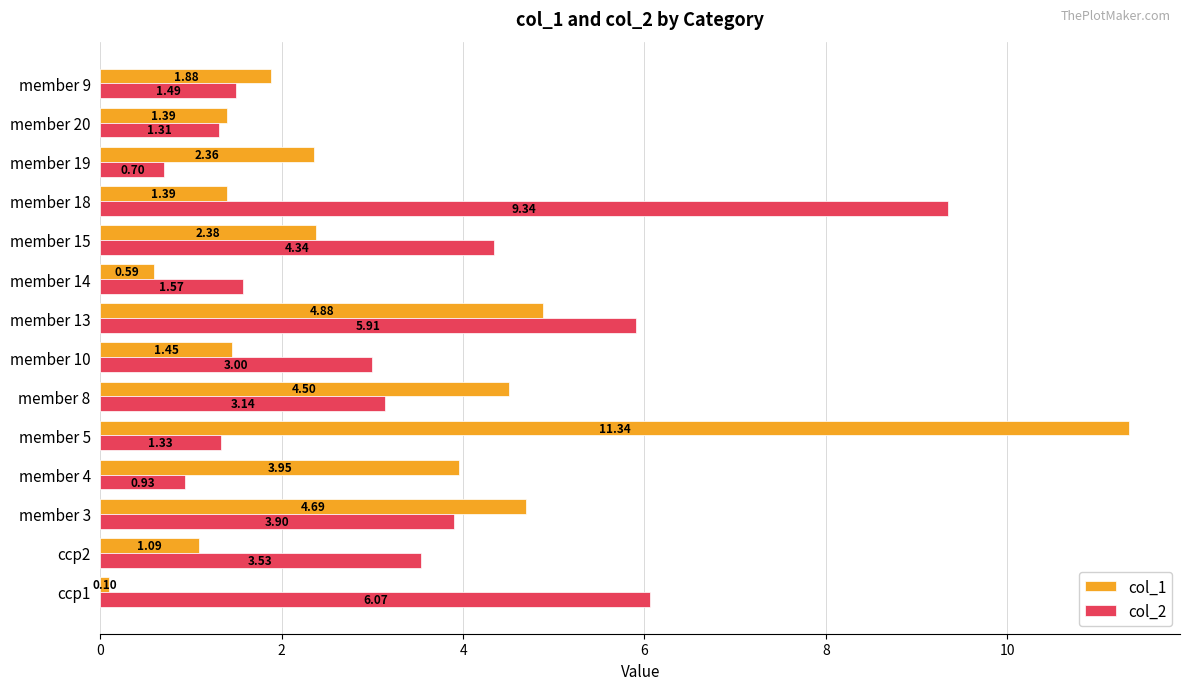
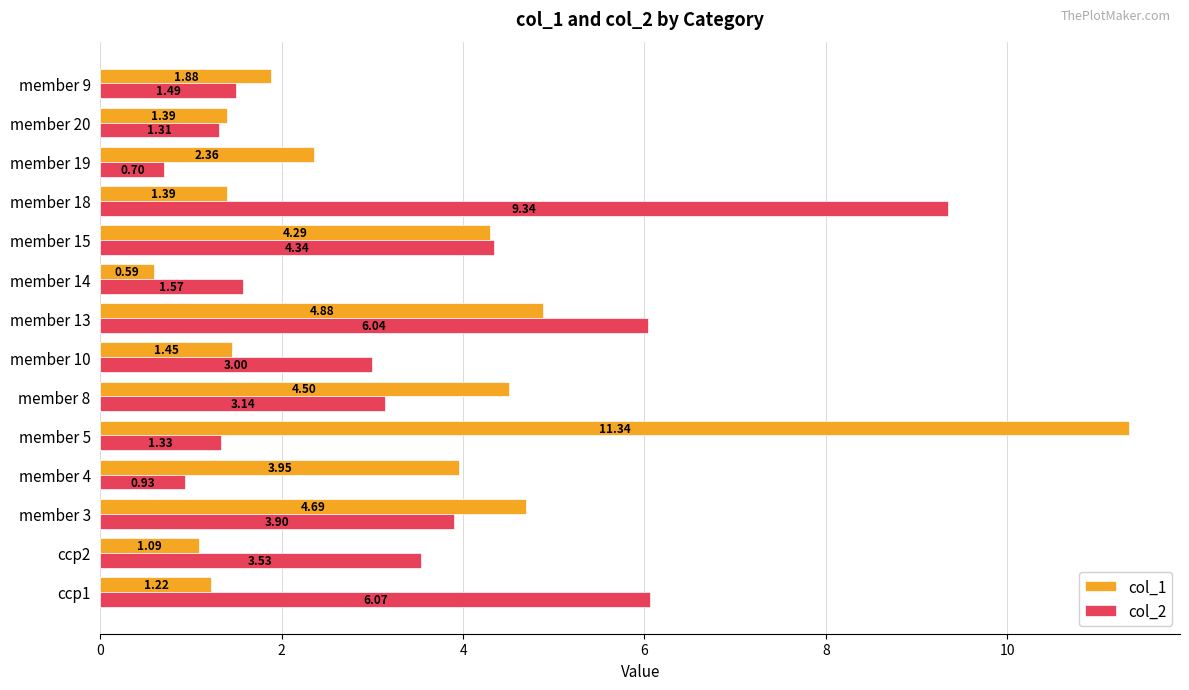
  {
    "col_1": {
      "member 9": 1.88,
      "member 20": 1.39,
      "member 19": 2.36,
      "member 18": 1.39,
-     "member 15": 2.38,
+     "member 15": 4.29,
      "member 14": 0.59,
      "member 13": 4.88,
      "member 10": 1.45,
      "member 8": 4.50,
      "member 5": 11.34,
      "member 4": 3.95,
      "member 3": 4.69,
      "ccp2": 1.09,
-     "ccp1": 0.10
+     "ccp1": 1.22
    },
    "col_2": {
      "member 9": 1.49,
      "member 20": 1.31,
      "member 19": 0.70,
      "member 18": 9.34,
      "member 15": 4.34,
      "member 14": 1.57,
-     "member 13": 5.91,
+     "member 13": 6.04,
      "member 10": 3.00,
      "member 8": 3.14,
      "member 5": 1.33,
      "member 4": 0.93,
      "member 3": 3.90,
      "ccp2": 3.53,
      "ccp1": 6.07
    }
  }
